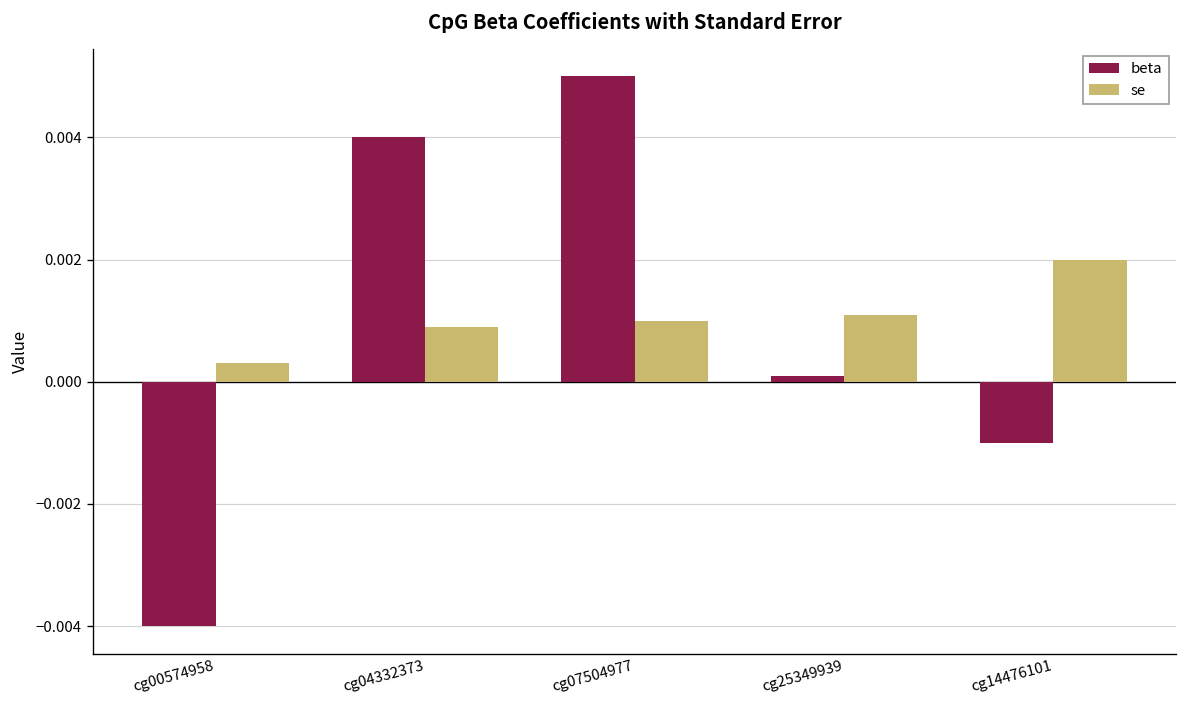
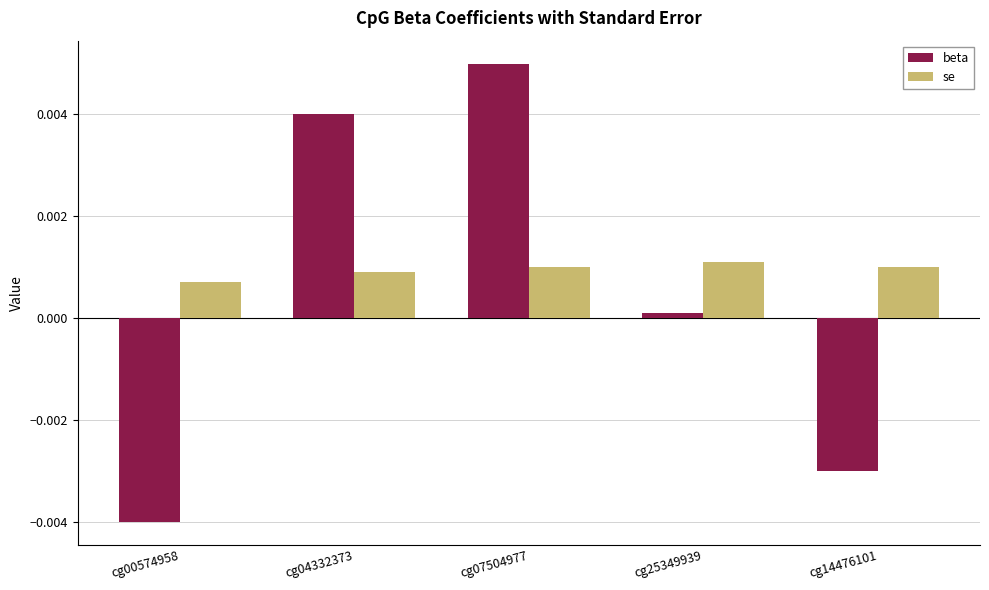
  {
    "beta": {
      "cg00574958": -0.004,
      "cg04332373": 0.004,
      "cg07504977": 0.005,
      "cg25349939": 0.0001,
-     "cg14476101": -0.001
+     "cg14476101": -0.003
    },
    "se": {
-     "cg00574958": 0.0003,
+     "cg00574958": 0.0007,
      "cg04332373": 0.0009,
      "cg07504977": 0.0010,
      "cg25349939": 0.0011,
-     "cg14476101": 0.002
+     "cg14476101": 0.001
    }
  }
